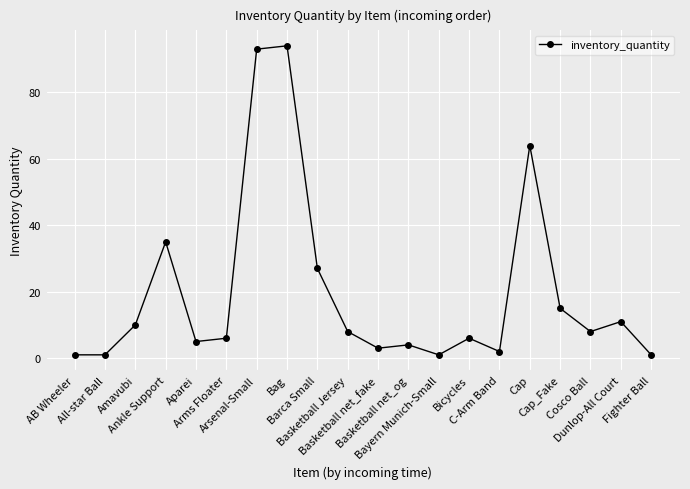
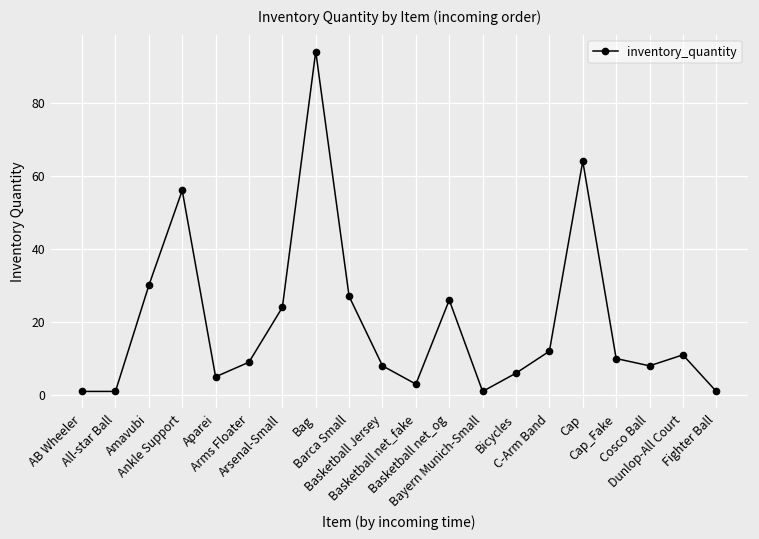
  {
    "AB Wheeler": 1,
    "All-star Ball": 1,
-   "Amavubi": 10,
-   "Ankle Support": 35,
+   "Amavubi": 30,
+   "Ankle Support": 56,
    "Aparei": 5,
-   "Arms Floater": 6,
-   "Arsenal-Small": 93,
+   "Arms Floater": 9,
+   "Arsenal-Small": 24,
    "Bag": 94,
    "Barca Small": 27,
    "Basketball Jersey": 8,
    "Basketball net_fake": 3,
-   "Basketball net_og": 4,
+   "Basketball net_og": 26,
    "Bayern Munich-Small": 1,
    "Bicycles": 6,
-   "C-Arm Band": 2,
+   "C-Arm Band": 12,
    "Cap": 64,
-   "Cap_Fake": 15,
+   "Cap_Fake": 10,
    "Cosco Ball": 8,
    "Dunlop-All Court": 11,
    "Fighter Ball": 1
  }
